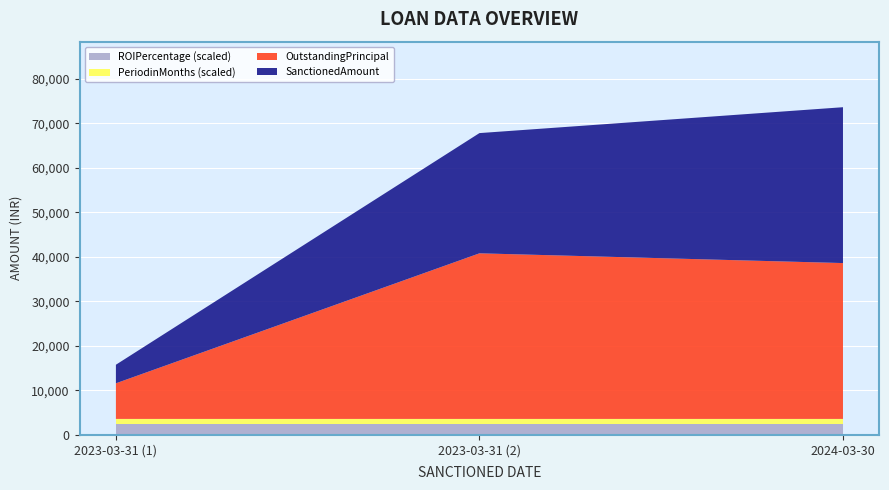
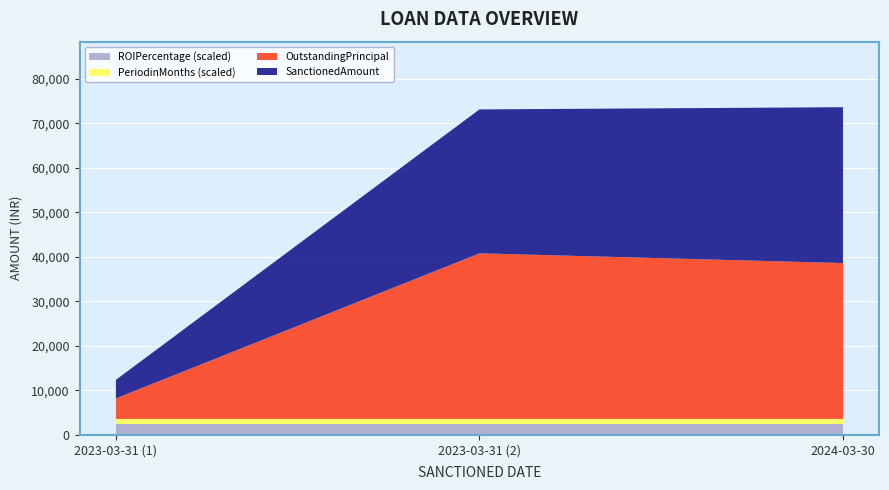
  {
    "ROIPercentage (scaled)": {
      "2023-03-31 (1)": "2,000",
      "2023-03-31 (2)": "2,000",
      "2024-03-30": "2,000"
    },
    "PeriodinMonths (scaled)": {
      "2023-03-31 (1)": "1,000",
      "2023-03-31 (2)": "1,000",
      "2024-03-30": "1,000"
    },
    "OutstandingPrincipal": {
-     "2023-03-31 (1)": "8,000",
+     "2023-03-31 (1)": "5,000",
      "2023-03-31 (2)": "37,000",
      "2024-03-30": "35,000"
    },
    "SanctionedAmount": {
      "2023-03-31 (1)": "4,000",
-     "2023-03-31 (2)": "27,000",
+     "2023-03-31 (2)": "32,000",
      "2024-03-30": "35,000"
    }
  }
